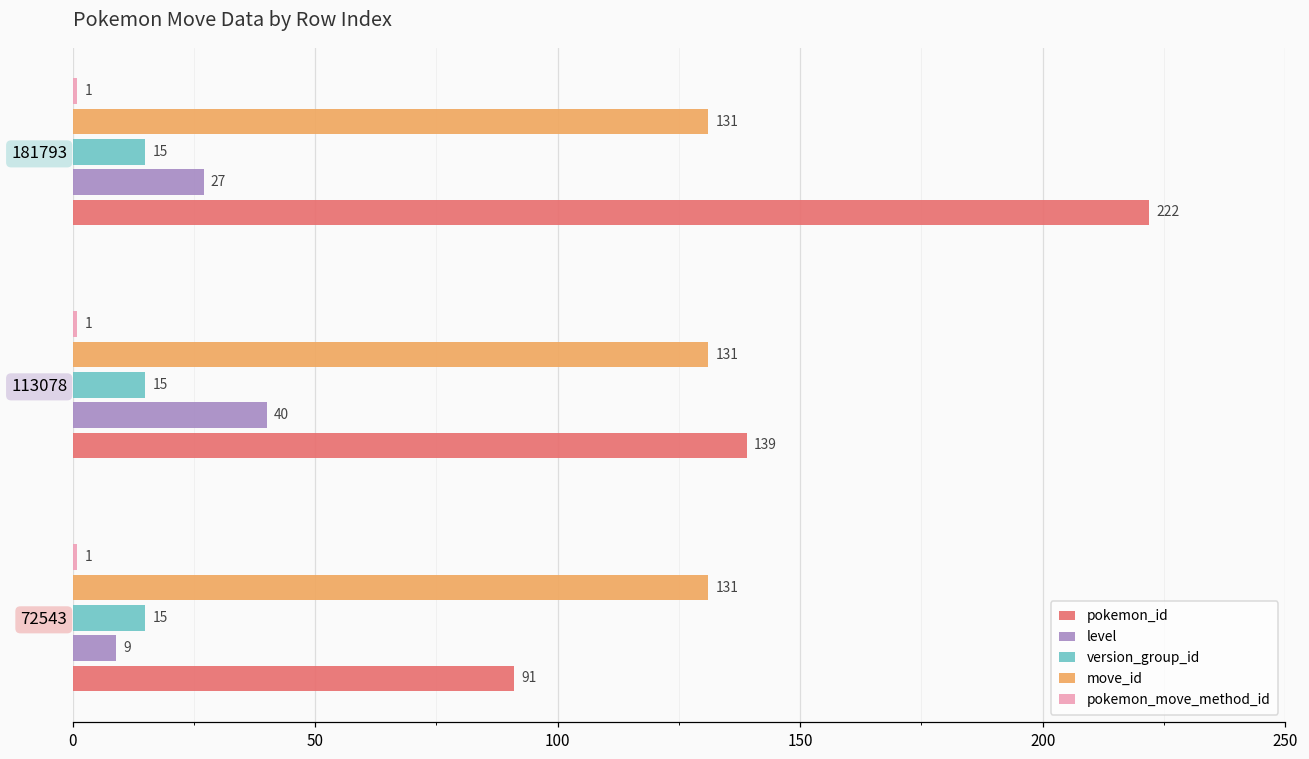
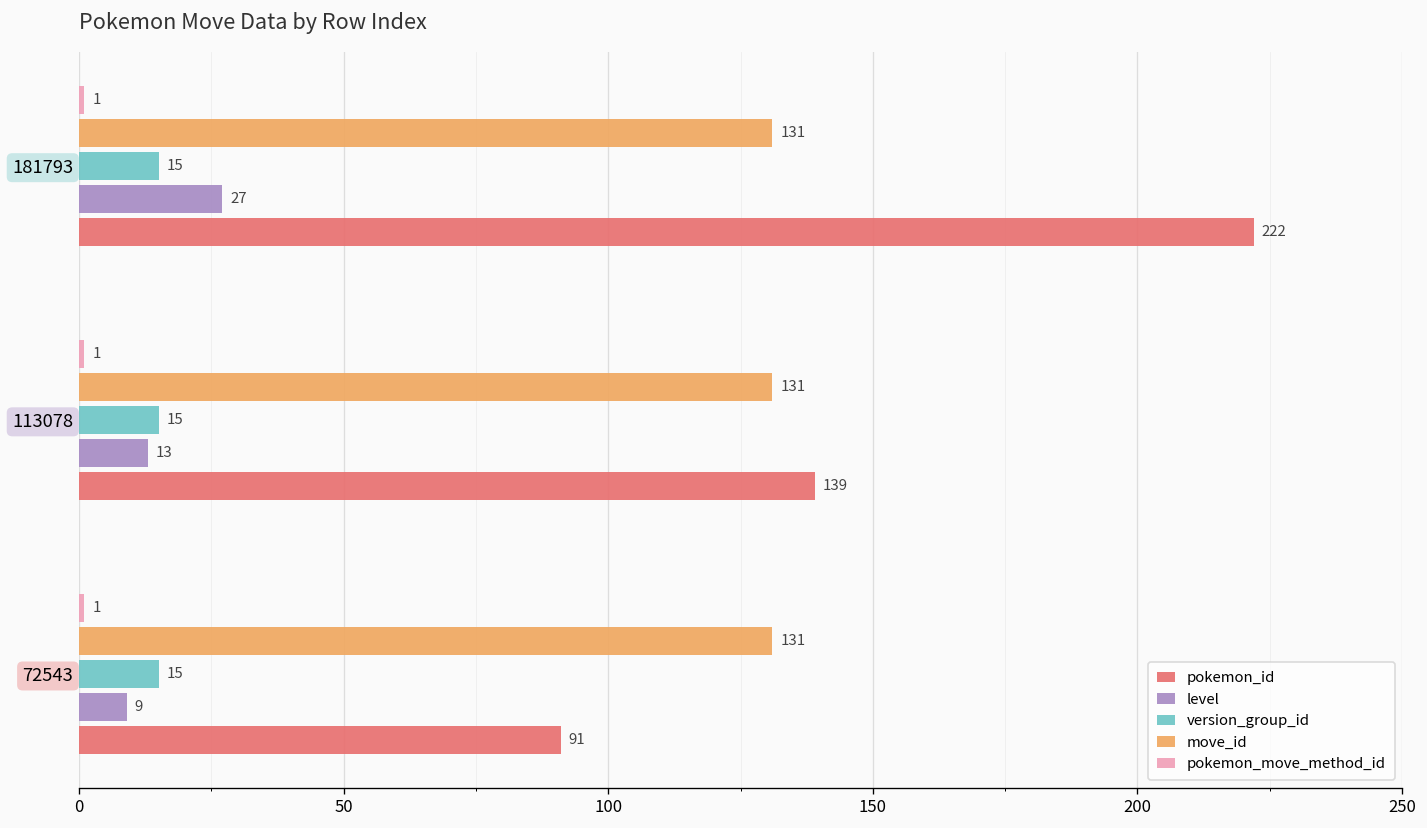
  {
    "level": {
      "181793": 27,
-     "113078": 40,
+     "113078": 13,
      "72543": 9
    },
    "version_group_id": {
      "181793": 15,
      "113078": 15,
      "72543": 15
    },
    "pokemon_move_method_id": {
      "181793": 1,
      "113078": 1,
      "72543": 1
    }
  }
